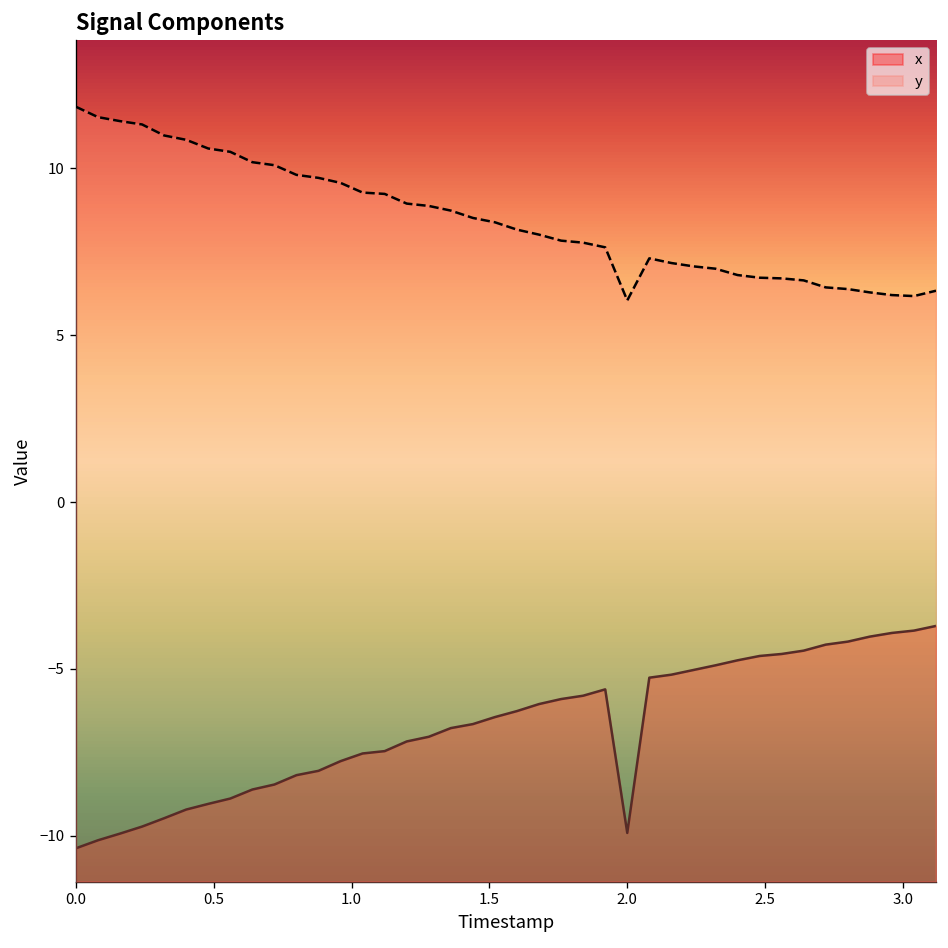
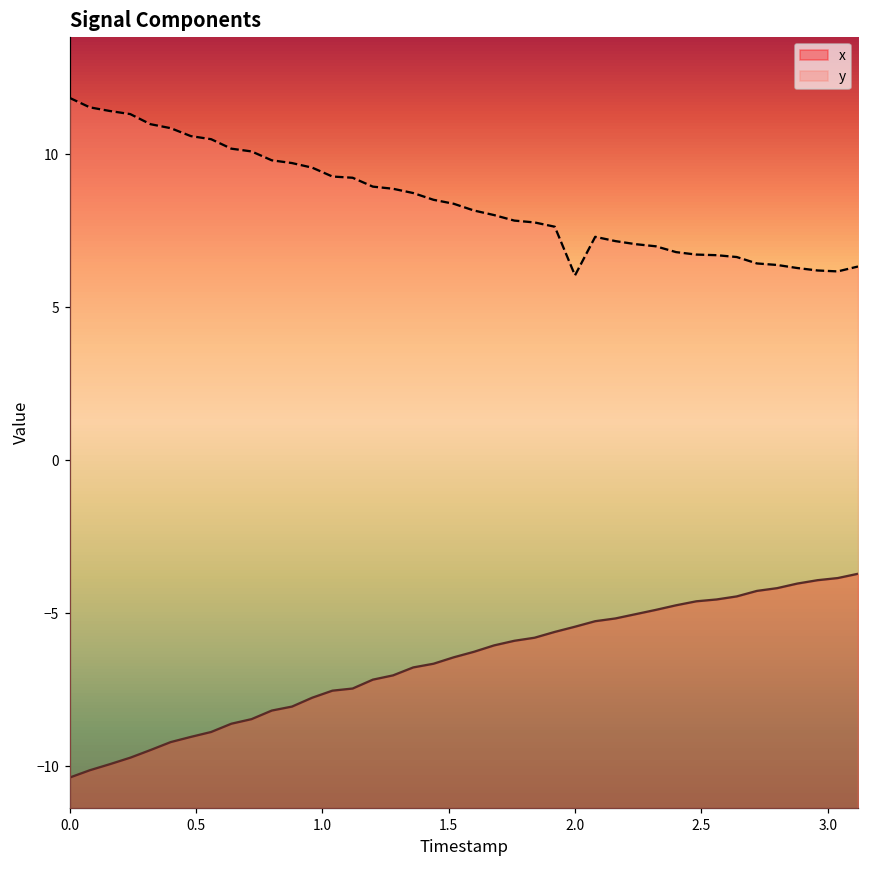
  {
    "x": {
      "0.0": -10.4,
-     "2.0": -9.9
+     "2.0": -5.4
    },
    "y": {
      "0.0": 11.8,
      "2.0": 6.0
    }
  }
